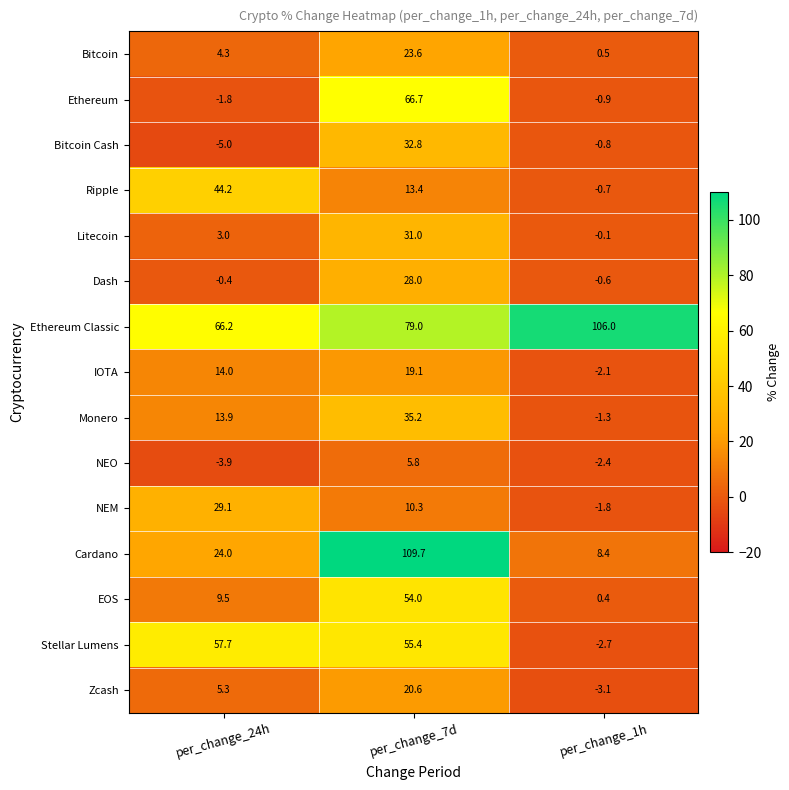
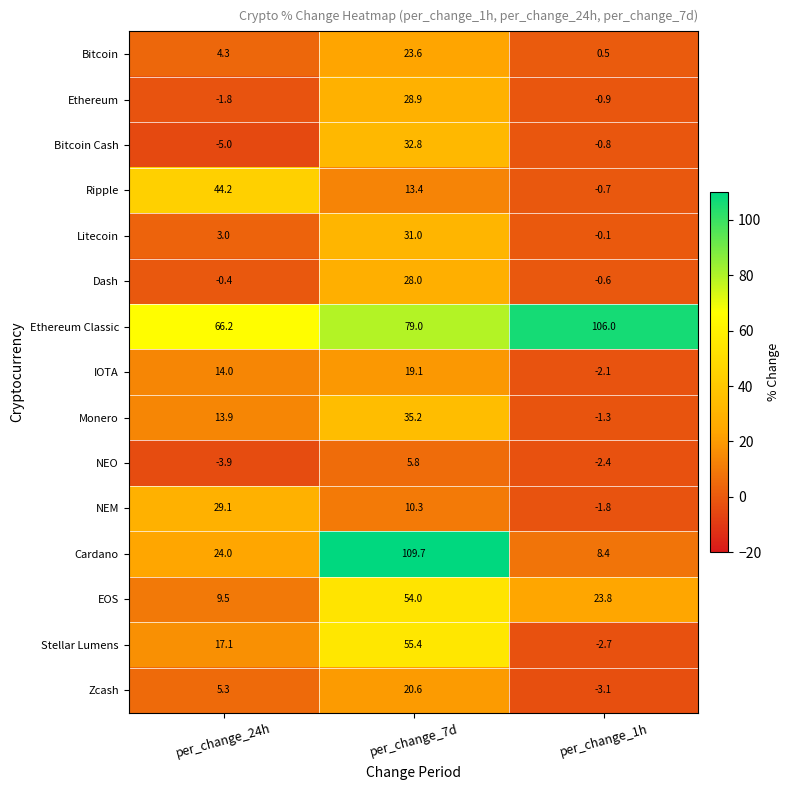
  {
    "Bitcoin": {
      "per_change_24h": 4.3,
      "per_change_7d": 23.6,
      "per_change_1h": 0.5
    },
    "Ethereum": {
      "per_change_24h": -1.8,
-     "per_change_7d": 66.7,
+     "per_change_7d": 28.9,
      "per_change_1h": -0.9
    },
    "Bitcoin Cash": {
      "per_change_24h": -5.0,
      "per_change_7d": 32.8,
      "per_change_1h": -0.8
    },
    "Ripple": {
      "per_change_24h": 44.2,
      "per_change_7d": 13.4,
      "per_change_1h": -0.7
    },
    "Litecoin": {
      "per_change_24h": 3.0,
      "per_change_7d": 31.0,
      "per_change_1h": -0.1
    },
    "Dash": {
      "per_change_24h": -0.4,
      "per_change_7d": 28.0,
      "per_change_1h": -0.6
    },
    "Ethereum Classic": {
      "per_change_24h": 66.2,
      "per_change_7d": 79.0,
      "per_change_1h": 106.0
    },
    "IOTA": {
      "per_change_24h": 14.0,
      "per_change_7d": 19.1,
      "per_change_1h": -2.1
    },
    "Monero": {
      "per_change_24h": 13.9,
      "per_change_7d": 35.2,
      "per_change_1h": -1.3
    },
    "NEO": {
      "per_change_24h": -3.9,
      "per_change_7d": 5.8,
      "per_change_1h": -2.4
    },
    "NEM": {
      "per_change_24h": 29.1,
      "per_change_7d": 10.3,
      "per_change_1h": -1.8
    },
    "Cardano": {
      "per_change_24h": 24.0,
      "per_change_7d": 109.7,
      "per_change_1h": 8.4
    },
    "EOS": {
      "per_change_24h": 9.5,
      "per_change_7d": 54.0,
-     "per_change_1h": 0.4
+     "per_change_1h": 23.8
    },
    "Stellar Lumens": {
-     "per_change_24h": 57.7,
+     "per_change_24h": 17.1,
      "per_change_7d": 55.4,
      "per_change_1h": -2.7
    },
    "Zcash": {
      "per_change_24h": 5.3,
      "per_change_7d": 20.6,
      "per_change_1h": -3.1
    }
  }
